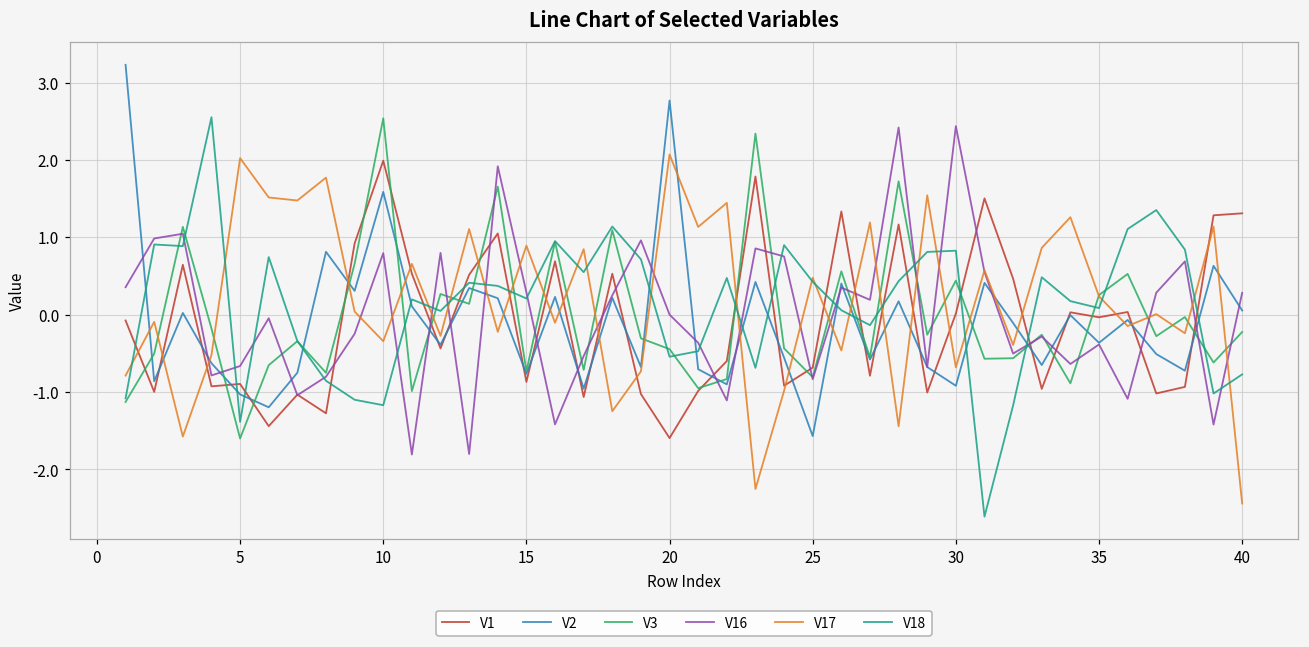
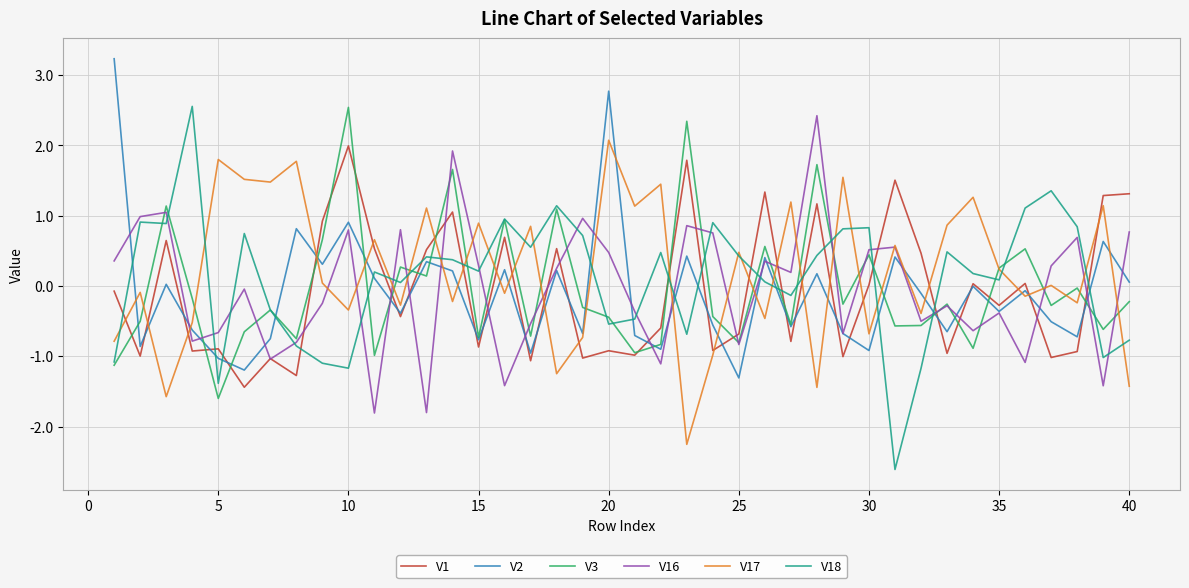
  {
    "V1": {
      "5": -0.9,
      "10": 2.0,
      "15": -0.9,
-     "20": -1.6,
+     "20": -0.9,
      "25": -0.7,
      "30": 0.0,
-     "35": 0.0,
+     "35": -0.3,
      "40": 1.3
    },
    "V2": {
      "5": -1.0,
-     "10": 1.6,
+     "10": 0.9,
      "20": 2.8,
-     "25": -1.6,
+     "25": -1.3,
      "30": -0.9,
      "40": 0.1
    },
    "V16": {
      "5": -0.7,
      "10": 0.8,
      "15": 0.3,
-     "20": 0.0,
-     "30": 2.4,
-     "40": 0.3
+     "20": 0.5,
+     "30": 0.5,
+     "40": 0.8
    },
    "V17": {
-     "5": 2.0,
+     "5": 1.8,
      "10": -0.3,
      "15": 0.9,
      "20": 2.1,
      "25": 0.5,
      "30": -0.7,
-     "40": -2.4
+     "40": -1.4
    }
  }
